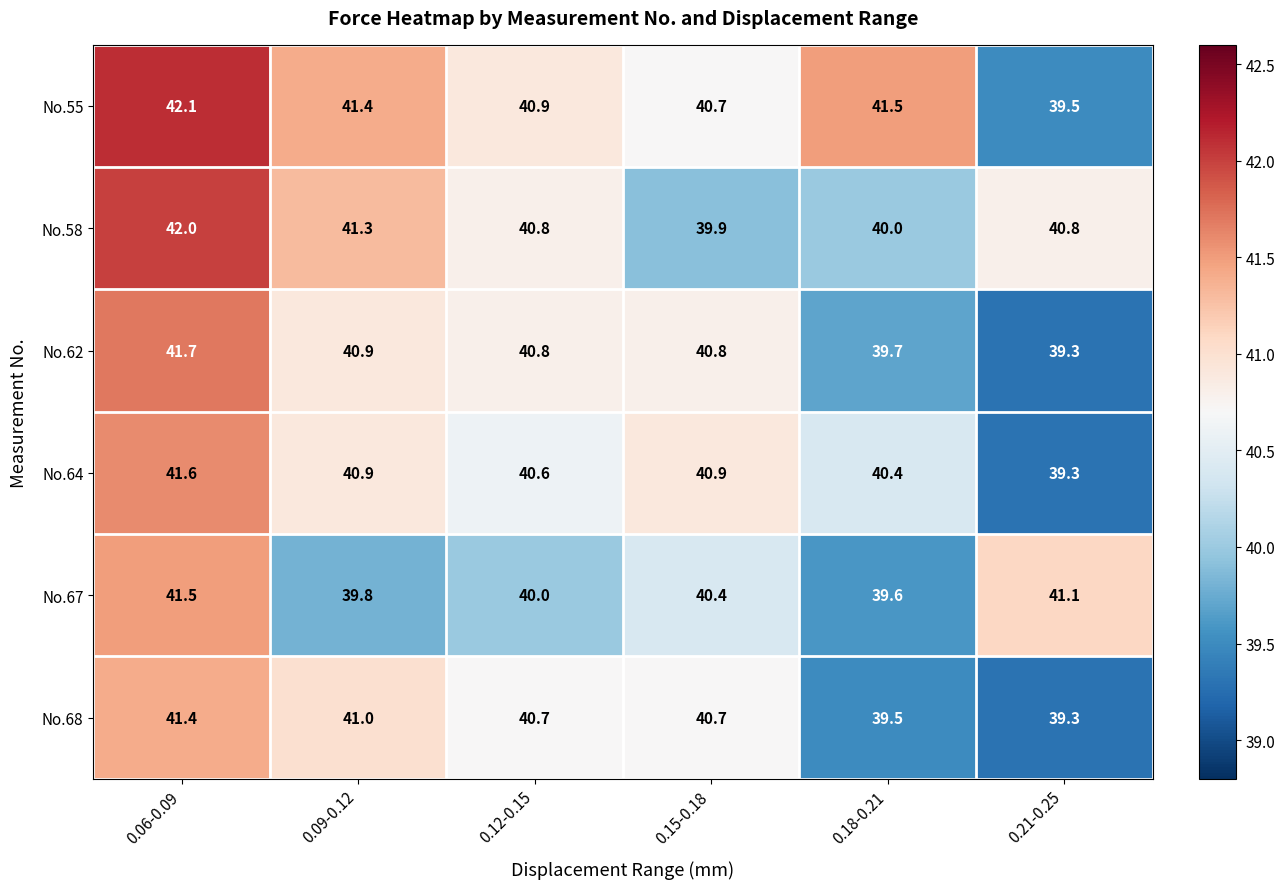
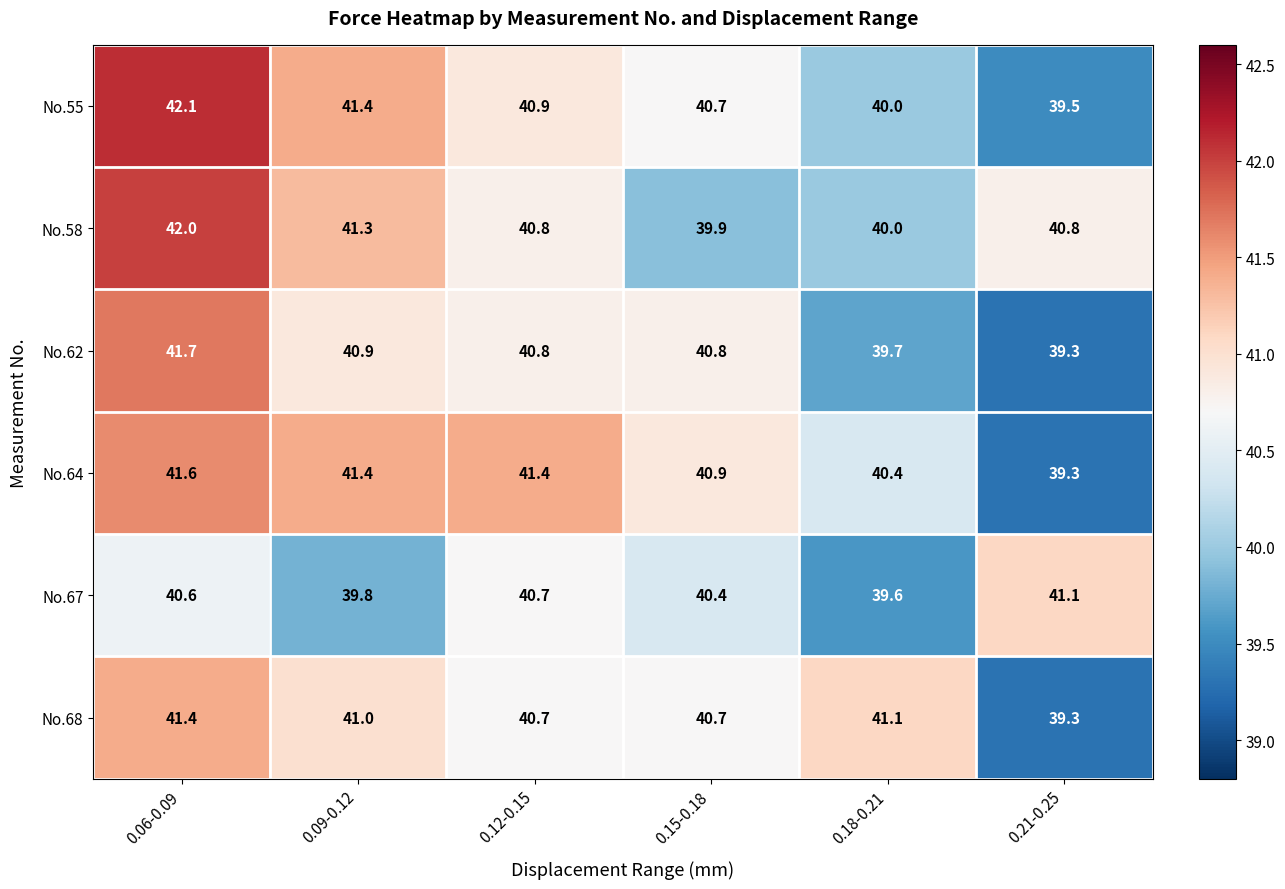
  {
    "No.55": {
      "0.06-0.09": 42.1,
      "0.09-0.12": 41.4,
      "0.12-0.15": 40.9,
      "0.15-0.18": 40.7,
-     "0.18-0.21": 41.5,
+     "0.18-0.21": 40.0,
      "0.21-0.25": 39.5
    },
    "No.58": {
      "0.06-0.09": 42.0,
      "0.09-0.12": 41.3,
      "0.12-0.15": 40.8,
      "0.15-0.18": 39.9,
      "0.18-0.21": 40.0,
      "0.21-0.25": 40.8
    },
    "No.62": {
      "0.06-0.09": 41.7,
      "0.09-0.12": 40.9,
      "0.12-0.15": 40.8,
      "0.15-0.18": 40.8,
      "0.18-0.21": 39.7,
      "0.21-0.25": 39.3
    },
    "No.64": {
      "0.06-0.09": 41.6,
-     "0.09-0.12": 40.9,
-     "0.12-0.15": 40.6,
+     "0.09-0.12": 41.4,
+     "0.12-0.15": 41.4,
      "0.15-0.18": 40.9,
      "0.18-0.21": 40.4,
      "0.21-0.25": 39.3
    },
    "No.67": {
-     "0.06-0.09": 41.5,
+     "0.06-0.09": 40.6,
      "0.09-0.12": 39.8,
-     "0.12-0.15": 40.0,
+     "0.12-0.15": 40.7,
      "0.15-0.18": 40.4,
      "0.18-0.21": 39.6,
      "0.21-0.25": 41.1
    },
    "No.68": {
      "0.06-0.09": 41.4,
      "0.09-0.12": 41.0,
      "0.12-0.15": 40.7,
      "0.15-0.18": 40.7,
-     "0.18-0.21": 39.5,
+     "0.18-0.21": 41.1,
      "0.21-0.25": 39.3
    }
  }
